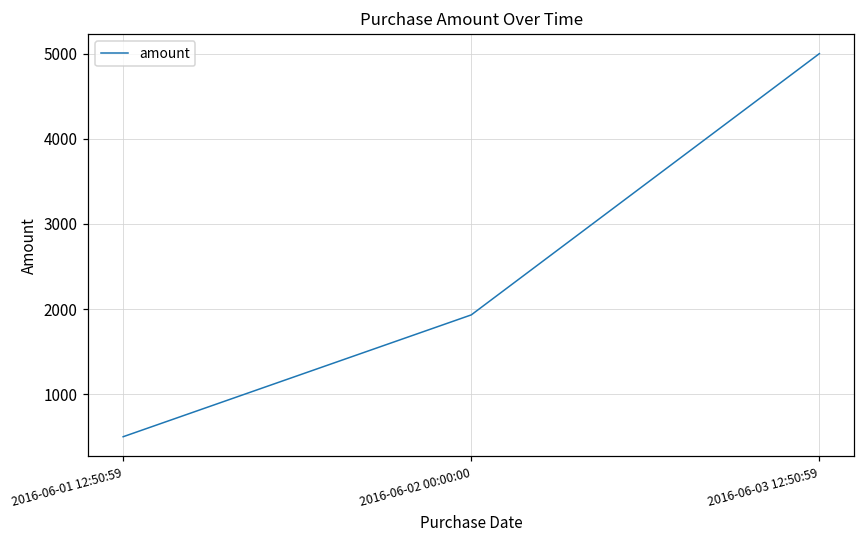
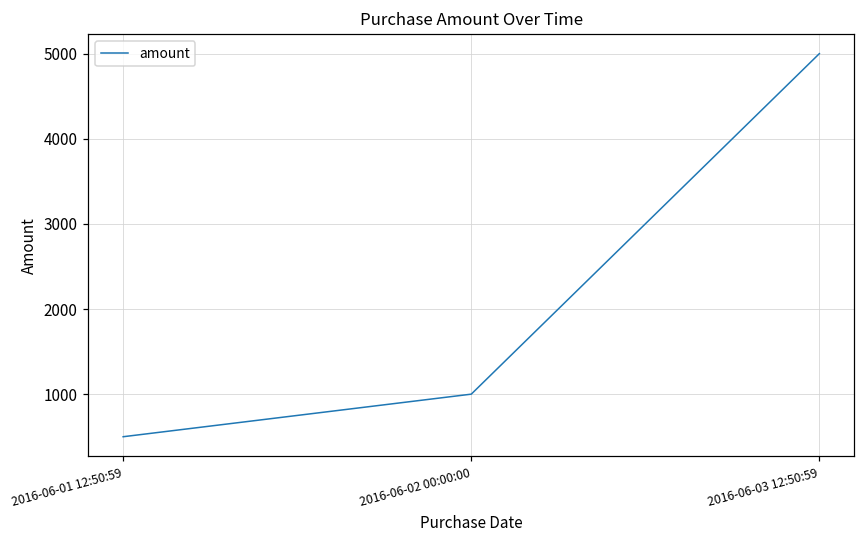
  {
    "2016-06-01 12:50:59": 500,
-   "2016-06-02 00:00:00": 1900,
+   "2016-06-02 00:00:00": 1000,
    "2016-06-03 12:50:59": 5000
  }
